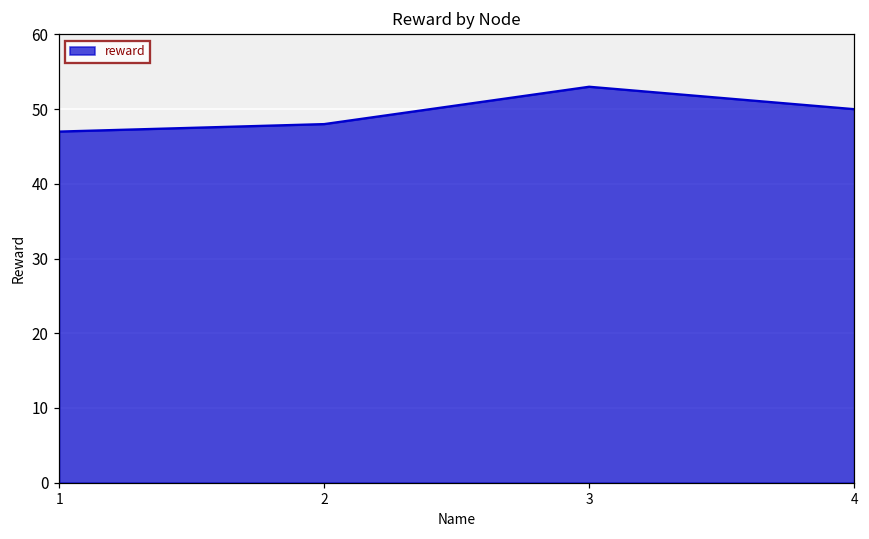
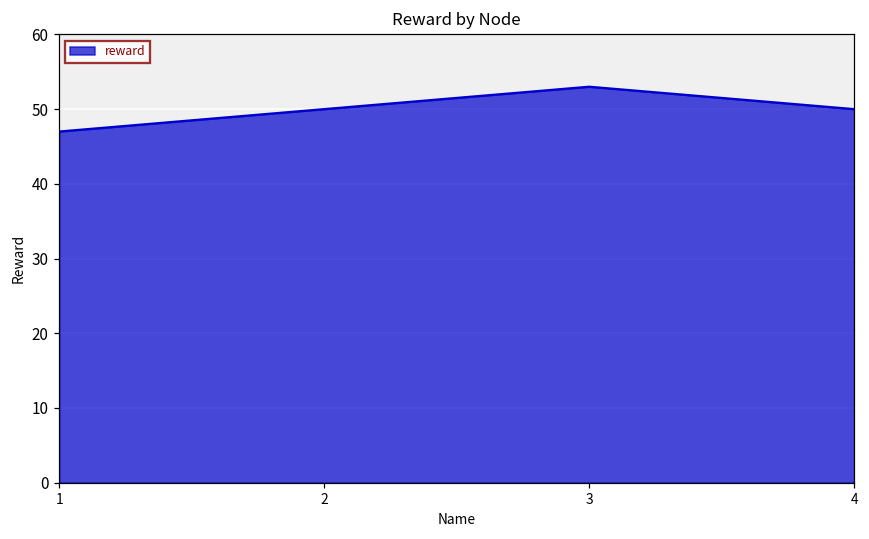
  {
    "1": 47,
-   "2": 48,
+   "2": 50,
    "3": 53,
    "4": 50
  }
